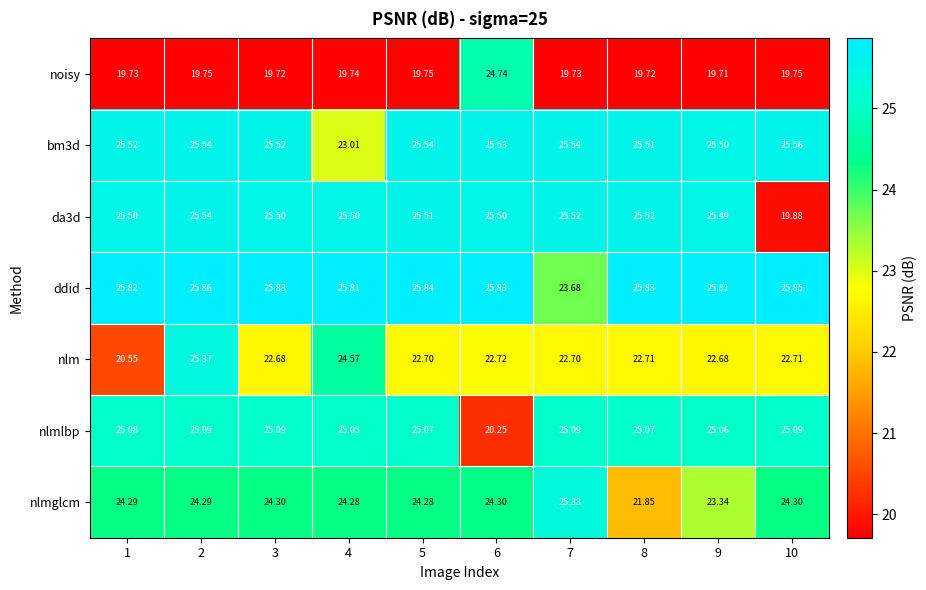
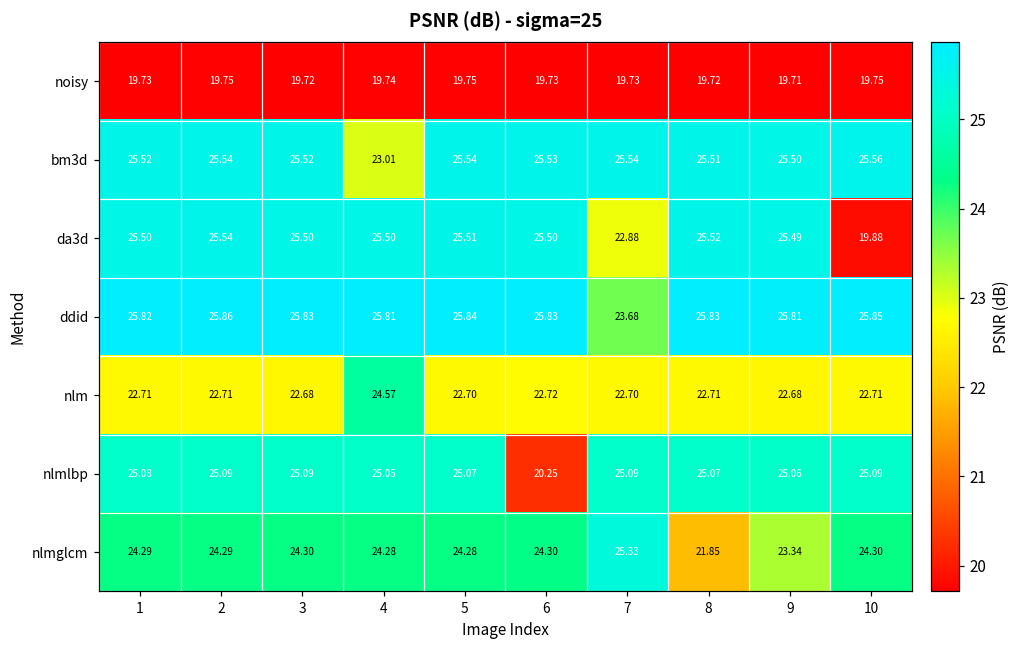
  {
    "noisy": {
      "1": 19.73,
      "2": 19.75,
      "3": 19.72,
      "4": 19.74,
      "5": 19.75,
-     "6": 24.74,
+     "6": 19.73,
      "7": 19.73,
      "8": 19.72,
      "9": 19.71,
      "10": 19.75
    },
    "bm3d": {
      "1": 25.52,
      "2": 25.54,
      "3": 25.52,
      "4": 23.01,
      "5": 25.54,
      "6": 25.53,
      "7": 25.54,
      "8": 25.51,
      "9": 25.50,
      "10": 25.56
    },
    "da3d": {
      "1": 25.50,
      "2": 25.54,
      "3": 25.50,
      "4": 25.50,
      "5": 25.51,
      "6": 25.50,
-     "7": 25.52,
+     "7": 22.88,
      "8": 25.52,
      "9": 25.49,
      "10": 19.88
    },
    "ddid": {
      "1": 25.82,
      "2": 25.86,
      "3": 25.83,
      "4": 25.81,
      "5": 25.84,
      "6": 25.83,
      "7": 23.68,
      "8": 25.83,
      "9": 25.81,
      "10": 25.85
    },
    "nlm": {
-     "1": 20.55,
-     "2": 25.37,
+     "1": 22.71,
+     "2": 22.71,
      "3": 22.68,
      "4": 24.57,
      "5": 22.70,
      "6": 22.72,
      "7": 22.70,
      "8": 22.71,
      "9": 22.68,
      "10": 22.71
    },
    "nlmlbp": {
      "1": 25.08,
      "2": 25.09,
      "3": 25.09,
      "4": 25.05,
      "5": 25.07,
      "6": 20.25,
      "7": 25.09,
      "8": 25.07,
      "9": 25.06,
      "10": 25.09
    },
    "nlmglcm": {
      "1": 24.29,
      "2": 24.29,
      "3": 24.30,
      "4": 24.28,
      "5": 24.28,
      "6": 24.30,
      "7": 25.33,
      "8": 21.85,
      "9": 23.34,
      "10": 24.30
    }
  }
